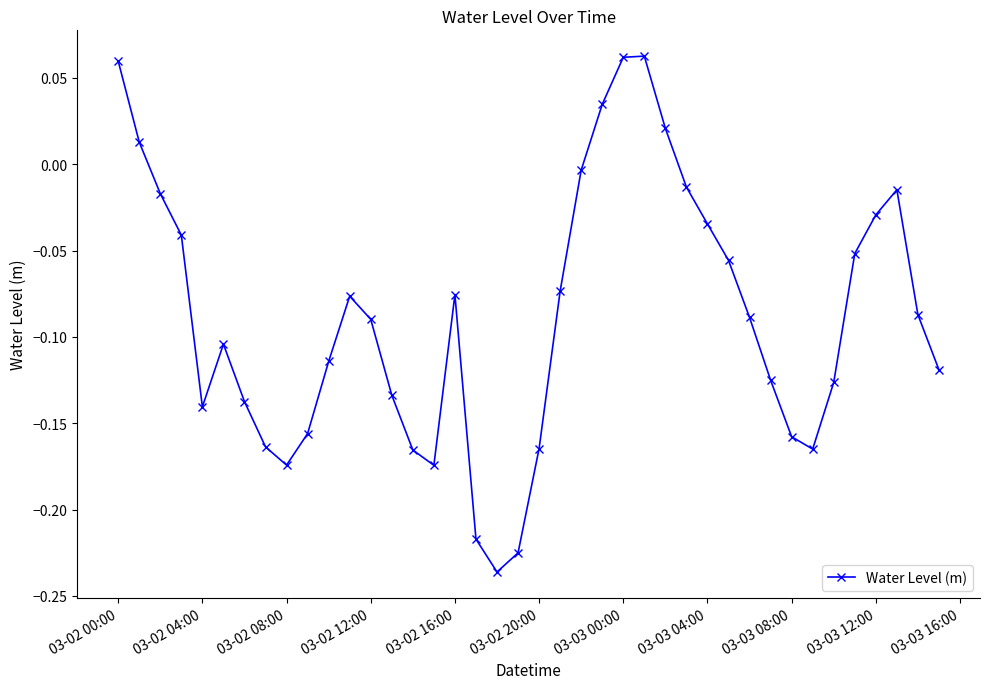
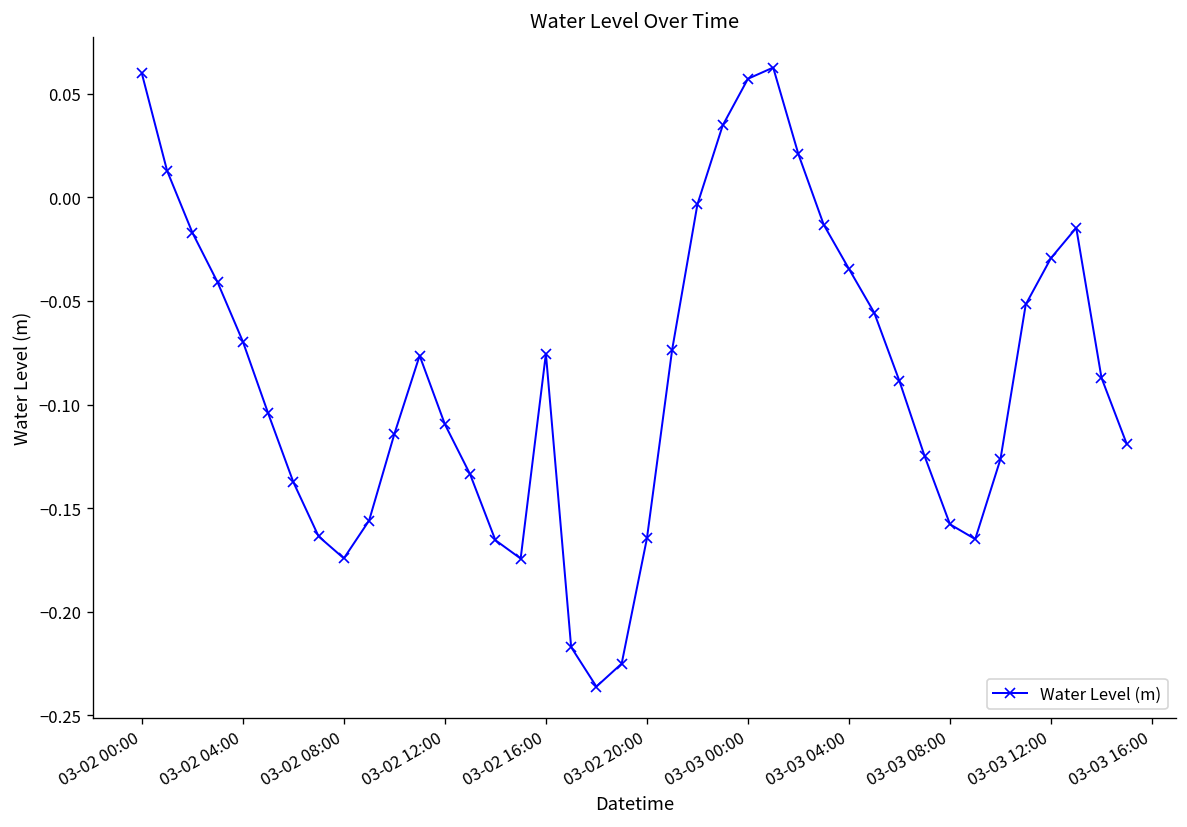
  {
    "03-02 00:00": 0.060,
-   "03-02 04:00": -0.141,
+   "03-02 04:00": -0.070,
    "03-02 08:00": -0.174,
-   "03-02 12:00": -0.090,
+   "03-02 12:00": -0.110,
    "03-02 16:00": -0.075,
    "03-02 20:00": -0.165,
-   "03-03 00:00": 0.062,
+   "03-03 00:00": 0.057,
    "03-03 04:00": -0.035,
    "03-03 08:00": -0.158,
    "03-03 12:00": -0.029
  }
